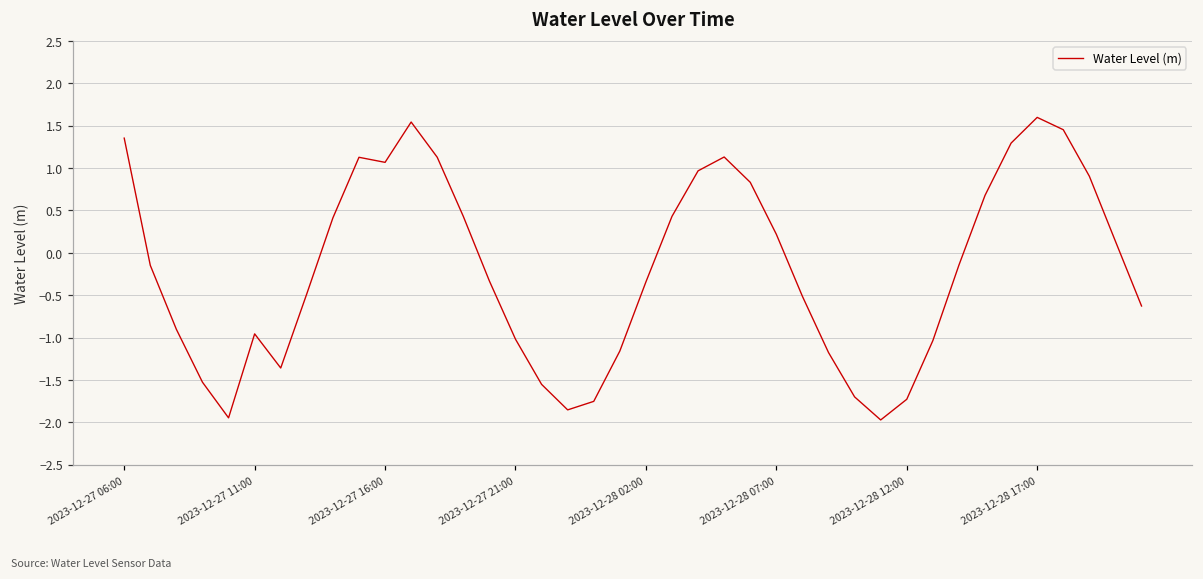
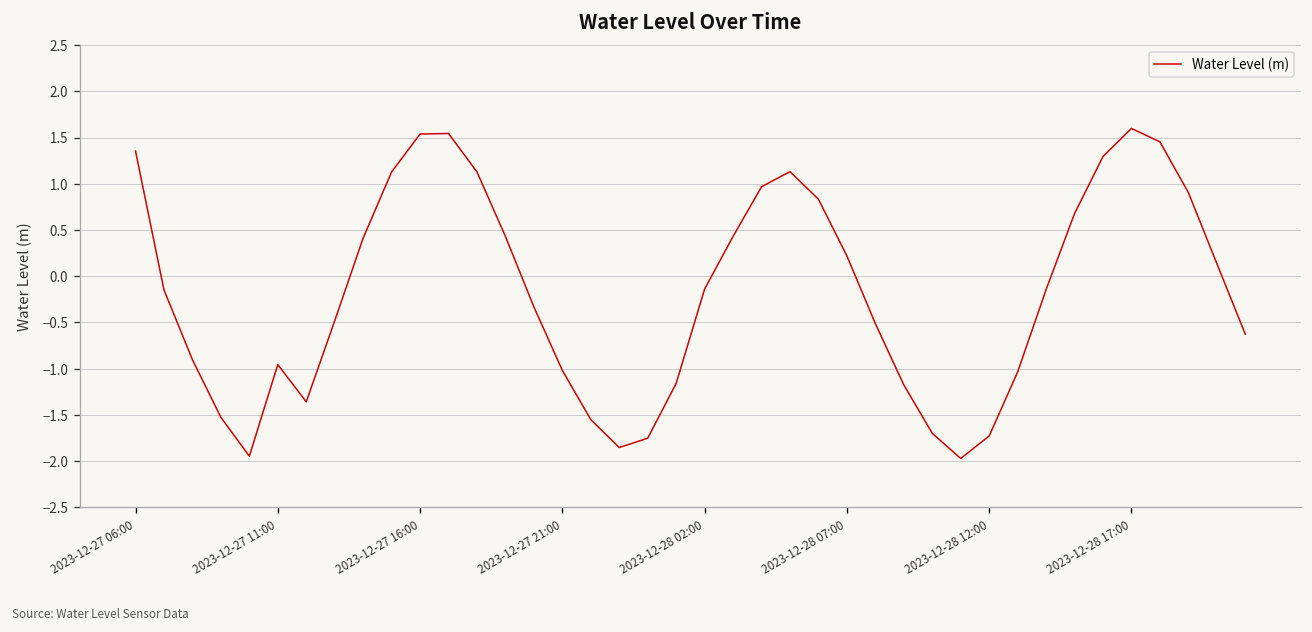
  {
    "2023-12-27 06:00": 1.4,
    "2023-12-27 11:00": -1.0,
-   "2023-12-27 16:00": 1.1,
+   "2023-12-27 16:00": 1.5,
    "2023-12-27 21:00": -1.0,
-   "2023-12-28 02:00": -0.3,
+   "2023-12-28 02:00": -0.1,
    "2023-12-28 07:00": 0.2,
    "2023-12-28 12:00": -1.7,
    "2023-12-28 17:00": 1.6
  }
